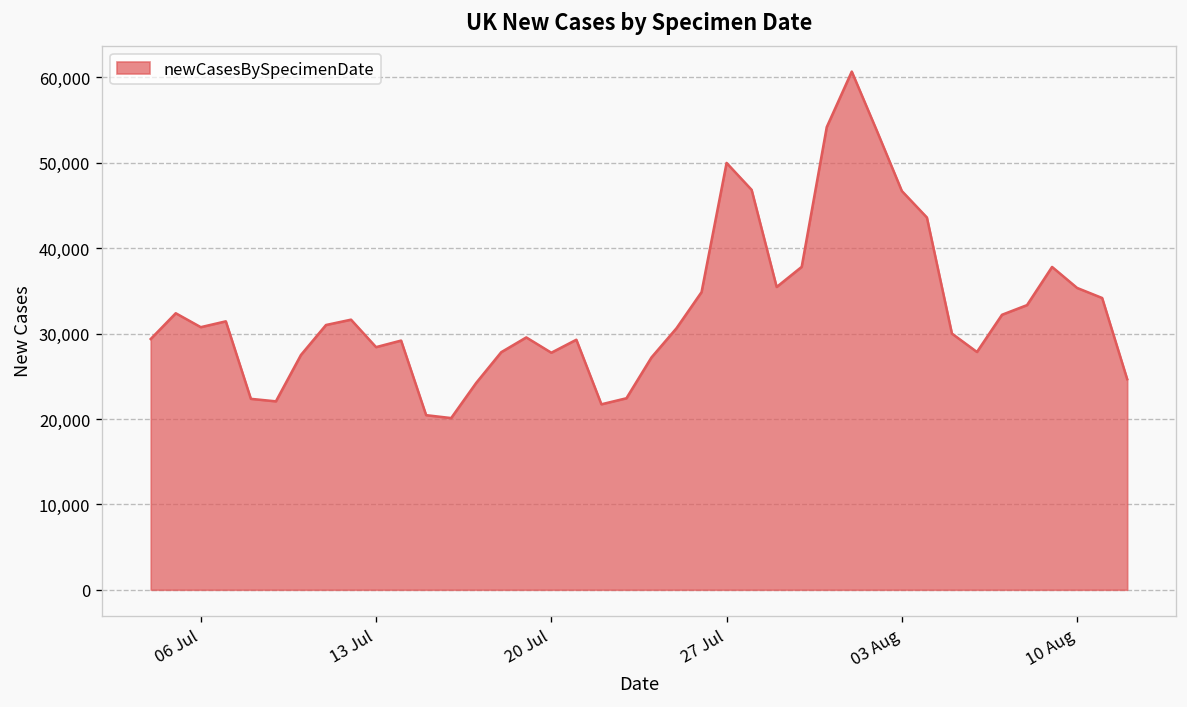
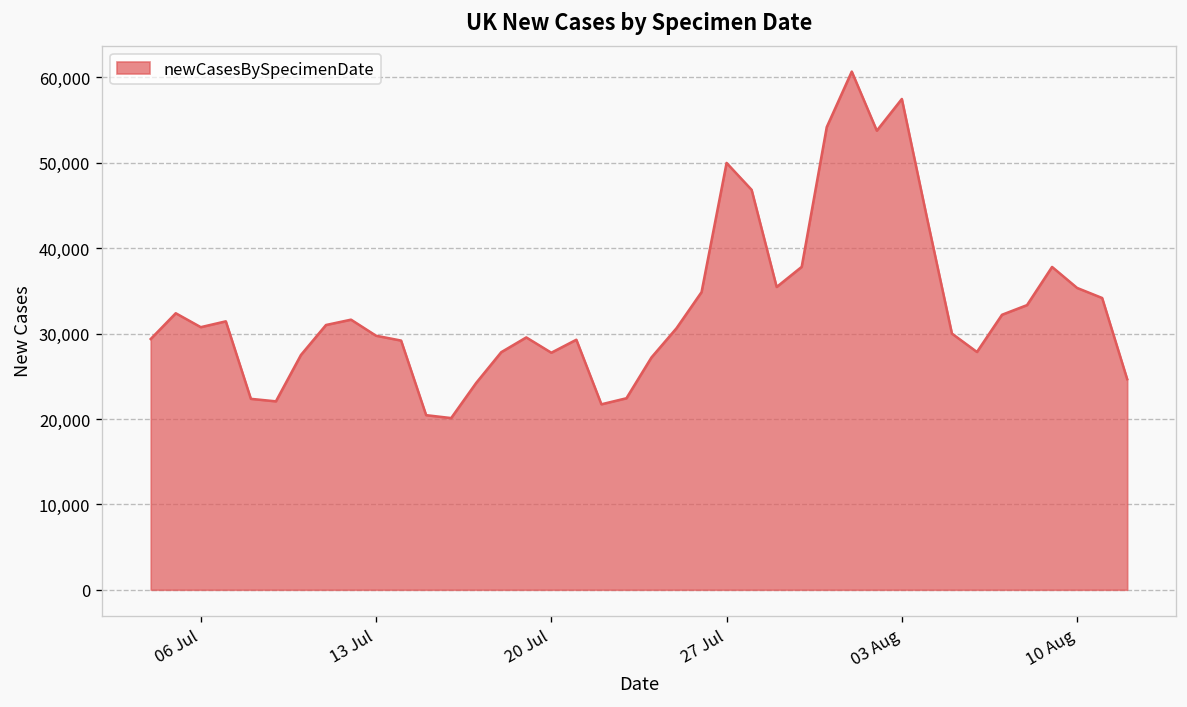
  {
    "06 Jul": "31,000",
-   "13 Jul": "28,000",
+   "13 Jul": "30,000",
    "20 Jul": "28,000",
    "27 Jul": "50,000",
-   "03 Aug": "47,000",
+   "03 Aug": "57,000",
    "10 Aug": "35,000"
  }
